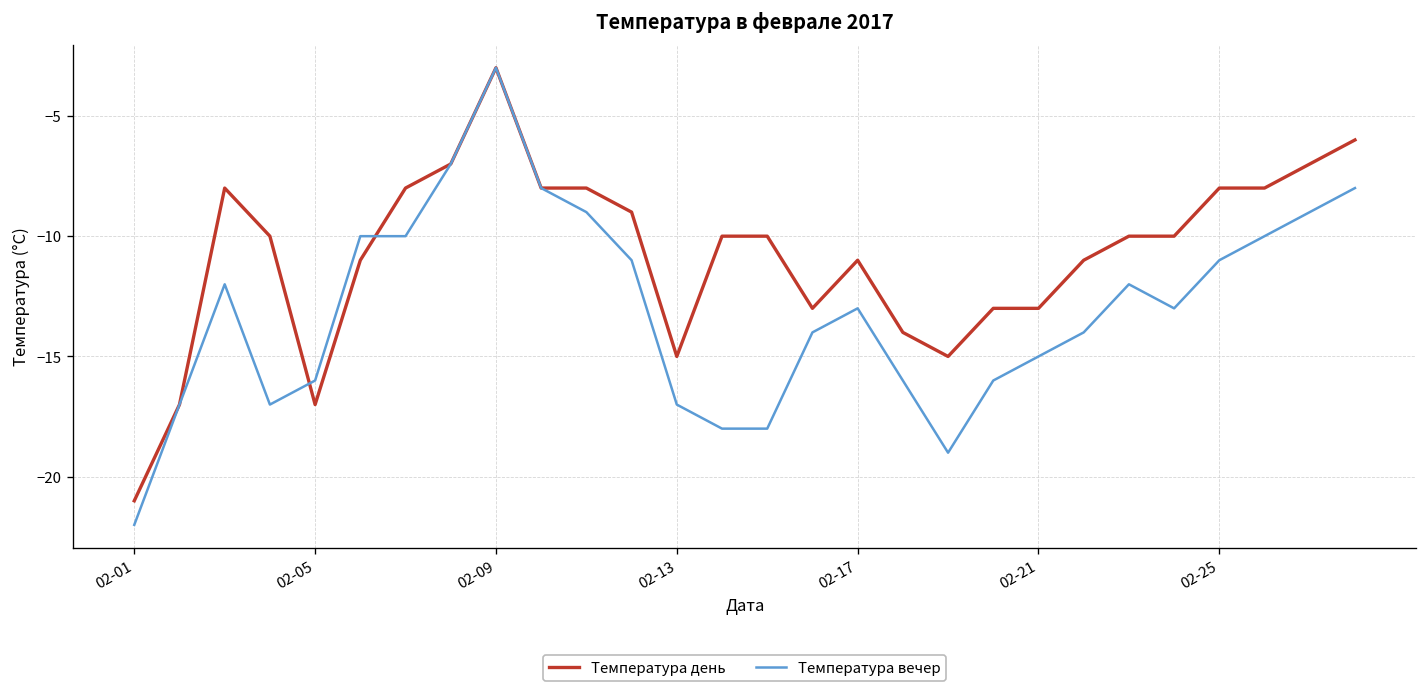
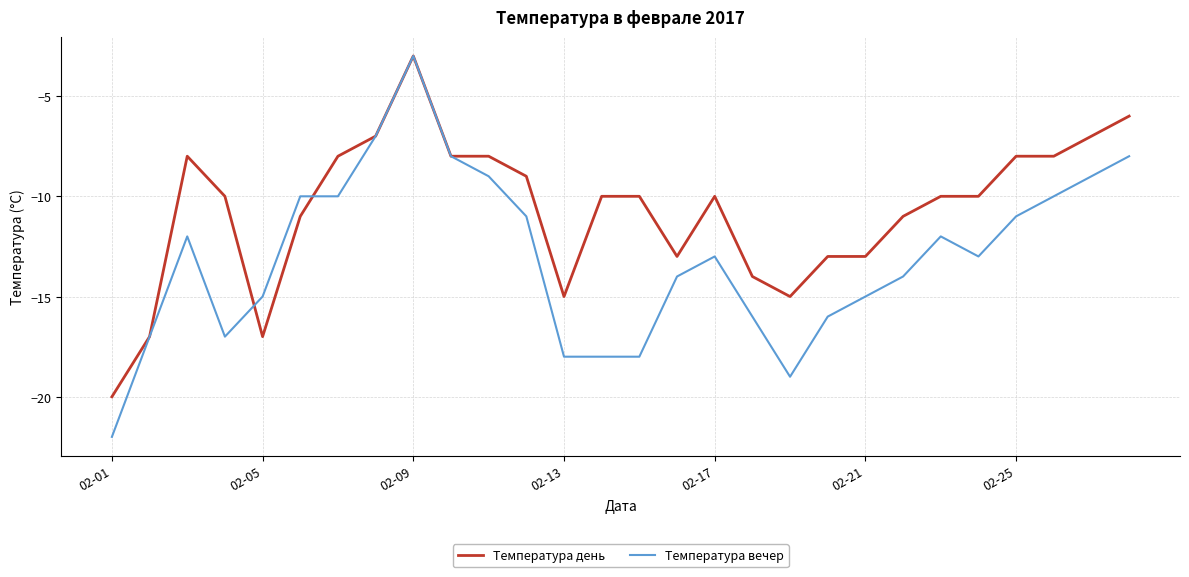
  {
    "Температура день": {
-     "02-01": -21,
+     "02-01": -20,
      "02-05": -17,
      "02-13": -15,
-     "02-17": -11,
+     "02-17": -10,
      "02-21": -13,
      "02-25": -8
    },
    "Температура вечер": {
      "02-01": -22,
-     "02-05": -16,
-     "02-13": -17,
+     "02-05": -15,
+     "02-13": -18,
      "02-17": -13,
      "02-21": -15,
      "02-25": -11
    }
  }
